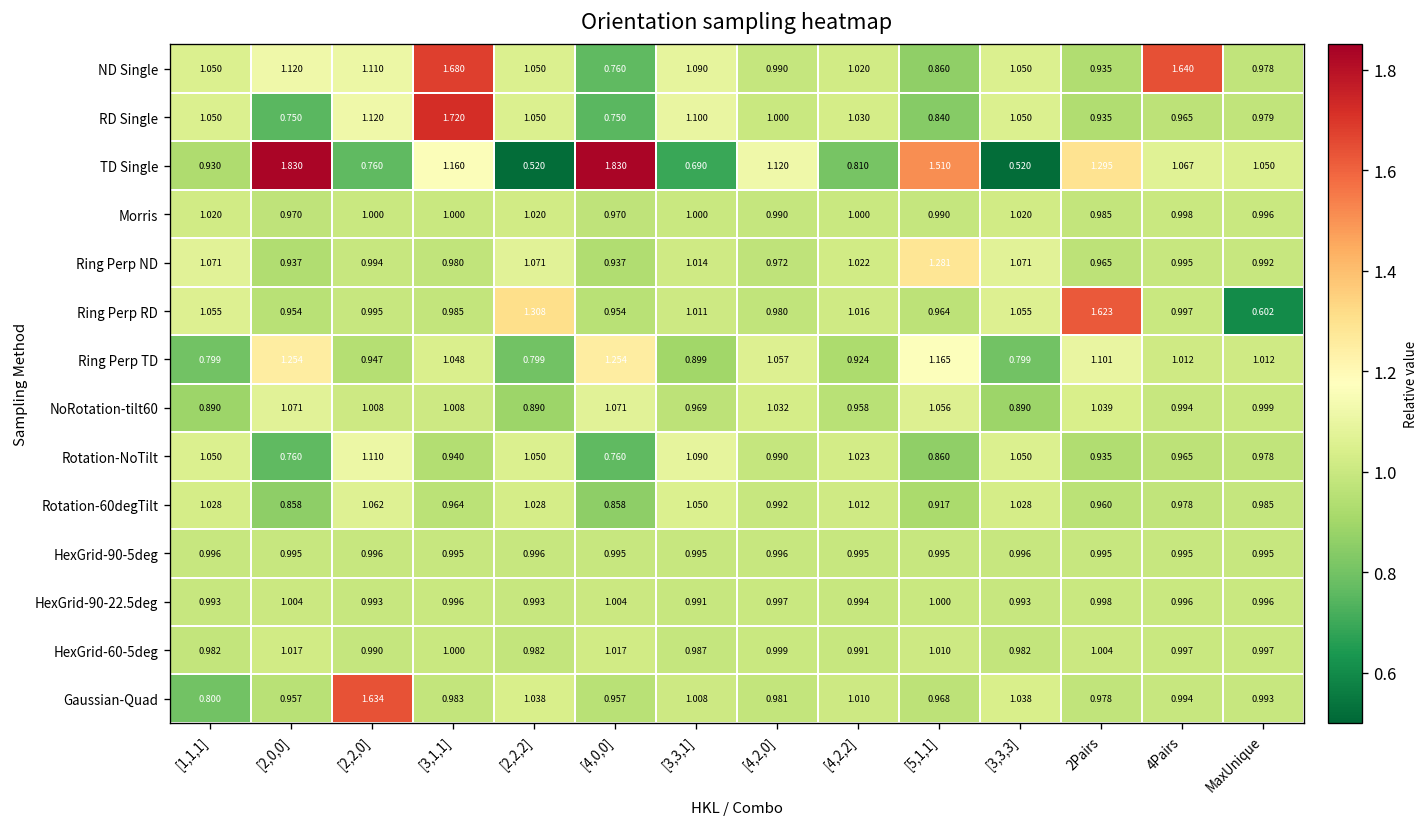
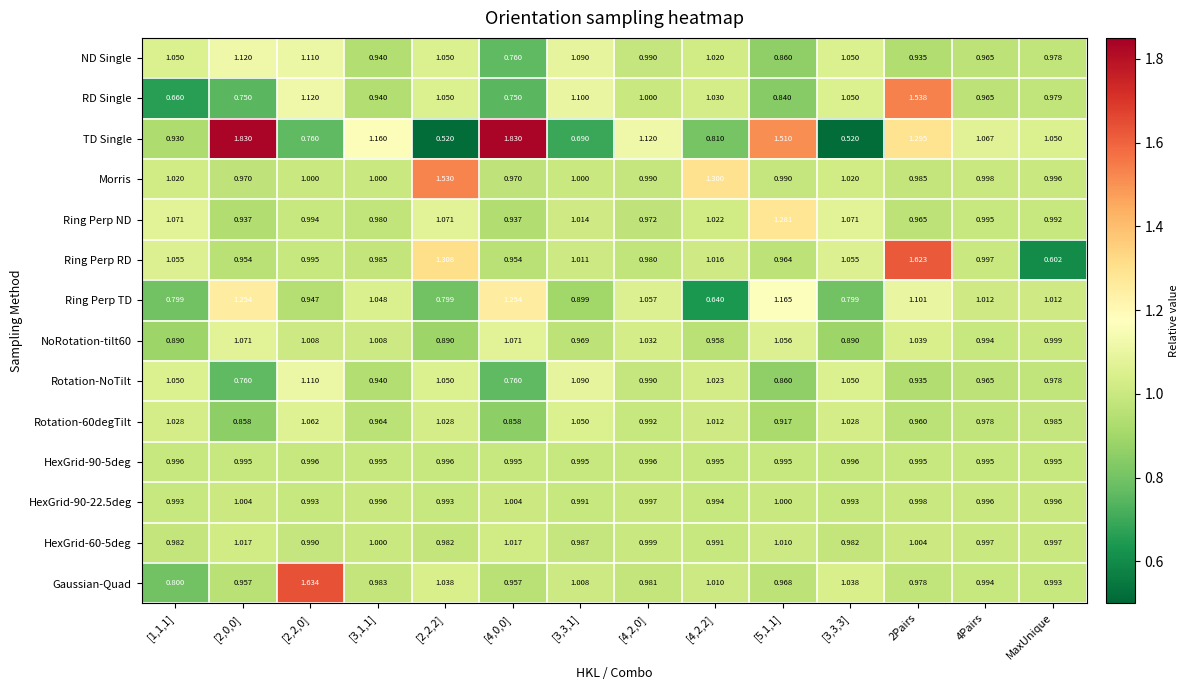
  {
    "ND Single": {
      "[1,1,1]": 1.050,
      "[2,0,0]": 1.120,
      "[2,2,0]": 1.110,
-     "[3,1,1]": 1.680,
+     "[3,1,1]": 0.940,
      "[2,2,2]": 1.050,
      "[4,0,0]": 0.760,
      "[3,3,1]": 1.090,
      "[4,2,0]": 0.990,
      "[4,2,2]": 1.020,
      "[5,1,1]": 0.860,
      "[3,3,3]": 1.050,
      "2Pairs": 0.935,
-     "4Pairs": 1.640,
+     "4Pairs": 0.965,
      "MaxUnique": 0.978
    },
    "RD Single": {
-     "[1,1,1]": 1.050,
+     "[1,1,1]": 0.660,
      "[2,0,0]": 0.750,
      "[2,2,0]": 1.120,
-     "[3,1,1]": 1.720,
+     "[3,1,1]": 0.940,
      "[2,2,2]": 1.050,
      "[4,0,0]": 0.750,
      "[3,3,1]": 1.100,
      "[4,2,0]": 1.000,
      "[4,2,2]": 1.030,
      "[5,1,1]": 0.840,
      "[3,3,3]": 1.050,
-     "2Pairs": 0.935,
+     "2Pairs": 1.538,
      "4Pairs": 0.965,
      "MaxUnique": 0.979
    },
    "TD Single": {
      "[1,1,1]": 0.930,
      "[2,0,0]": 1.830,
      "[2,2,0]": 0.760,
      "[3,1,1]": 1.160,
      "[2,2,2]": 0.520,
      "[4,0,0]": 1.830,
      "[3,3,1]": 0.690,
      "[4,2,0]": 1.120,
      "[4,2,2]": 0.810,
      "[5,1,1]": 1.510,
      "[3,3,3]": 0.520,
      "2Pairs": 1.295,
      "4Pairs": 1.067,
      "MaxUnique": 1.050
    },
    "Morris": {
      "[1,1,1]": 1.020,
      "[2,0,0]": 0.970,
      "[2,2,0]": 1.000,
      "[3,1,1]": 1.000,
-     "[2,2,2]": 1.020,
+     "[2,2,2]": 1.530,
      "[4,0,0]": 0.970,
      "[3,3,1]": 1.000,
      "[4,2,0]": 0.990,
-     "[4,2,2]": 1.000,
+     "[4,2,2]": 1.300,
      "[5,1,1]": 0.990,
      "[3,3,3]": 1.020,
      "2Pairs": 0.985,
      "4Pairs": 0.998,
      "MaxUnique": 0.996
    },
    "Ring Perp ND": {
      "[1,1,1]": 1.071,
      "[2,0,0]": 0.937,
      "[2,2,0]": 0.994,
      "[3,1,1]": 0.980,
      "[2,2,2]": 1.071,
      "[4,0,0]": 0.937,
      "[3,3,1]": 1.014,
      "[4,2,0]": 0.972,
      "[4,2,2]": 1.022,
      "[5,1,1]": 1.281,
      "[3,3,3]": 1.071,
      "2Pairs": 0.965,
      "4Pairs": 0.995,
      "MaxUnique": 0.992
    },
    "Ring Perp RD": {
      "[1,1,1]": 1.055,
      "[2,0,0]": 0.954,
      "[2,2,0]": 0.995,
      "[3,1,1]": 0.985,
      "[2,2,2]": 1.308,
      "[4,0,0]": 0.954,
      "[3,3,1]": 1.011,
      "[4,2,0]": 0.980,
      "[4,2,2]": 1.016,
      "[5,1,1]": 0.964,
      "[3,3,3]": 1.055,
      "2Pairs": 1.623,
      "4Pairs": 0.997,
      "MaxUnique": 0.602
    },
    "Ring Perp TD": {
      "[1,1,1]": 0.799,
      "[2,0,0]": 1.254,
      "[2,2,0]": 0.947,
      "[3,1,1]": 1.048,
      "[2,2,2]": 0.799,
      "[4,0,0]": 1.254,
      "[3,3,1]": 0.899,
      "[4,2,0]": 1.057,
-     "[4,2,2]": 0.924,
+     "[4,2,2]": 0.640,
      "[5,1,1]": 1.165,
      "[3,3,3]": 0.799,
      "2Pairs": 1.101,
      "4Pairs": 1.012,
      "MaxUnique": 1.012
    },
    "NoRotation-tilt60": {
      "[1,1,1]": 0.890,
      "[2,0,0]": 1.071,
      "[2,2,0]": 1.008,
      "[3,1,1]": 1.008,
      "[2,2,2]": 0.890,
      "[4,0,0]": 1.071,
      "[3,3,1]": 0.969,
      "[4,2,0]": 1.032,
      "[4,2,2]": 0.958,
      "[5,1,1]": 1.056,
      "[3,3,3]": 0.890,
      "2Pairs": 1.039,
      "4Pairs": 0.994,
      "MaxUnique": 0.999
    },
    "Rotation-NoTilt": {
      "[1,1,1]": 1.050,
      "[2,0,0]": 0.760,
      "[2,2,0]": 1.110,
      "[3,1,1]": 0.940,
      "[2,2,2]": 1.050,
      "[4,0,0]": 0.760,
      "[3,3,1]": 1.090,
      "[4,2,0]": 0.990,
      "[4,2,2]": 1.023,
      "[5,1,1]": 0.860,
      "[3,3,3]": 1.050,
      "2Pairs": 0.935,
      "4Pairs": 0.965,
      "MaxUnique": 0.978
    },
    "Rotation-60degTilt": {
      "[1,1,1]": 1.028,
      "[2,0,0]": 0.858,
      "[2,2,0]": 1.062,
      "[3,1,1]": 0.964,
      "[2,2,2]": 1.028,
      "[4,0,0]": 0.858,
      "[3,3,1]": 1.050,
      "[4,2,0]": 0.992,
      "[4,2,2]": 1.012,
      "[5,1,1]": 0.917,
      "[3,3,3]": 1.028,
      "2Pairs": 0.960,
      "4Pairs": 0.978,
      "MaxUnique": 0.985
    },
    "HexGrid-90-5deg": {
      "[1,1,1]": 0.996,
      "[2,0,0]": 0.995,
      "[2,2,0]": 0.996,
      "[3,1,1]": 0.995,
      "[2,2,2]": 0.996,
      "[4,0,0]": 0.995,
      "[3,3,1]": 0.995,
      "[4,2,0]": 0.996,
      "[4,2,2]": 0.995,
      "[5,1,1]": 0.995,
      "[3,3,3]": 0.996,
      "2Pairs": 0.995,
      "4Pairs": 0.995,
      "MaxUnique": 0.995
    },
    "HexGrid-90-22.5deg": {
      "[1,1,1]": 0.993,
      "[2,0,0]": 1.004,
      "[2,2,0]": 0.993,
      "[3,1,1]": 0.996,
      "[2,2,2]": 0.993,
      "[4,0,0]": 1.004,
      "[3,3,1]": 0.991,
      "[4,2,0]": 0.997,
      "[4,2,2]": 0.994,
      "[5,1,1]": 1.000,
      "[3,3,3]": 0.993,
      "2Pairs": 0.998,
      "4Pairs": 0.996,
      "MaxUnique": 0.996
    },
    "HexGrid-60-5deg": {
      "[1,1,1]": 0.982,
      "[2,0,0]": 1.017,
      "[2,2,0]": 0.990,
      "[3,1,1]": 1.000,
      "[2,2,2]": 0.982,
      "[4,0,0]": 1.017,
      "[3,3,1]": 0.987,
      "[4,2,0]": 0.999,
      "[4,2,2]": 0.991,
      "[5,1,1]": 1.010,
      "[3,3,3]": 0.982,
      "2Pairs": 1.004,
      "4Pairs": 0.997,
      "MaxUnique": 0.997
    },
    "Gaussian-Quad": {
      "[1,1,1]": 0.800,
      "[2,0,0]": 0.957,
      "[2,2,0]": 1.634,
      "[3,1,1]": 0.983,
      "[2,2,2]": 1.038,
      "[4,0,0]": 0.957,
      "[3,3,1]": 1.008,
      "[4,2,0]": 0.981,
      "[4,2,2]": 1.010,
      "[5,1,1]": 0.968,
      "[3,3,3]": 1.038,
      "2Pairs": 0.978,
      "4Pairs": 0.994,
      "MaxUnique": 0.993
    }
  }
